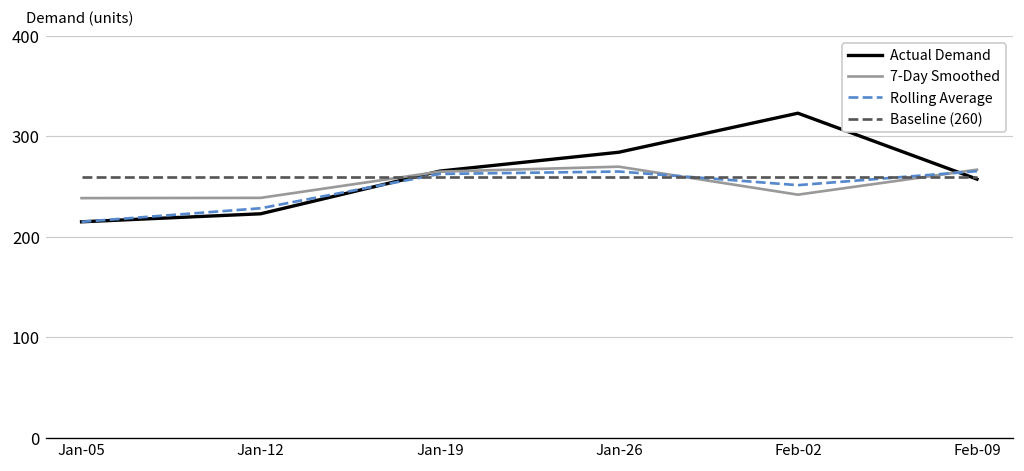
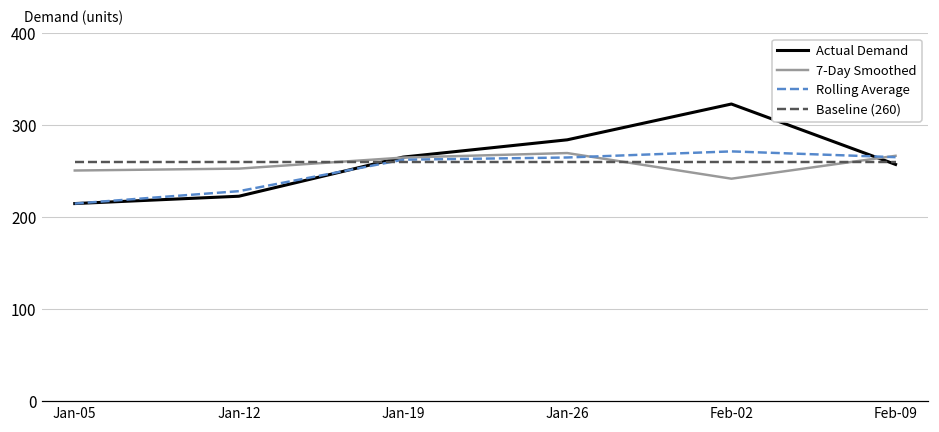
  {
    "Actual Demand": {
      "Jan-12": 220,
      "Jan-26": 280,
      "Feb-02": 320
    },
    "7-Day Smoothed": {
-     "Jan-05": 240,
-     "Jan-12": 240,
+     "Jan-05": 250,
+     "Jan-12": 250,
      "Jan-26": 270,
      "Feb-02": 240
    },
    "Rolling Average": {
      "Jan-12": 230,
      "Jan-26": 270,
-     "Feb-02": 250
+     "Feb-02": 270
    },
    "Baseline (260)": {
      "Jan-05": 260,
      "Jan-12": 260,
      "Jan-26": 260,
      "Feb-02": 260
    }
  }
